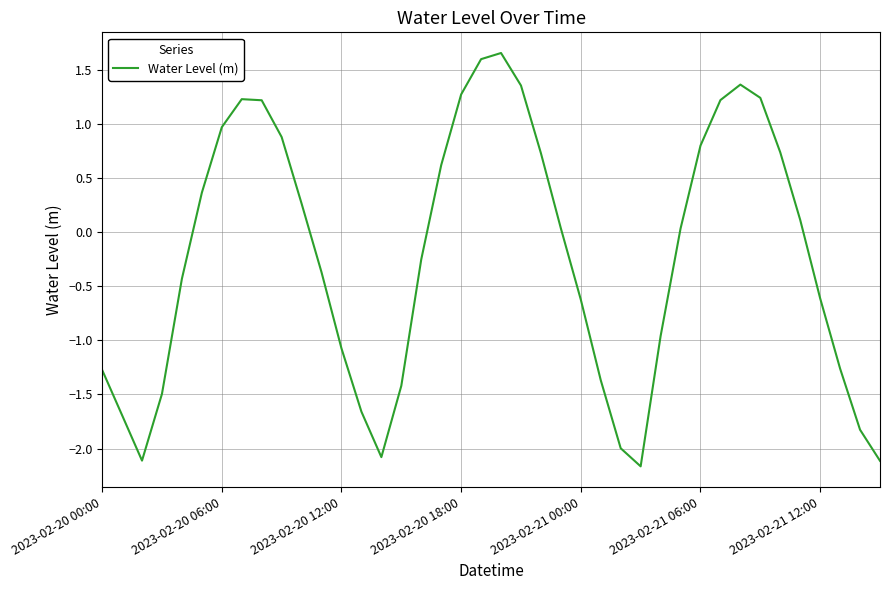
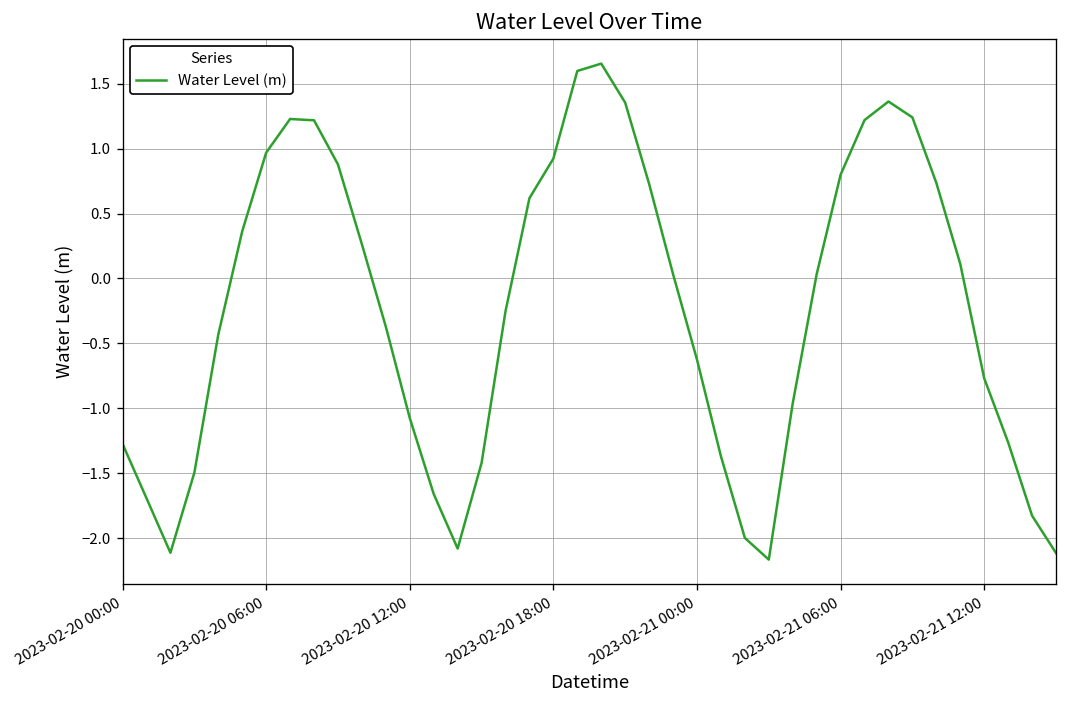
  {
    "2023-02-20 00:00": -1.27,
    "2023-02-20 06:00": 0.97,
    "2023-02-20 12:00": -1.07,
-   "2023-02-20 18:00": 1.27,
+   "2023-02-20 18:00": 0.92,
    "2023-02-21 00:00": -0.62,
    "2023-02-21 06:00": 0.80,
-   "2023-02-21 12:00": -0.61
+   "2023-02-21 12:00": -0.77
  }
